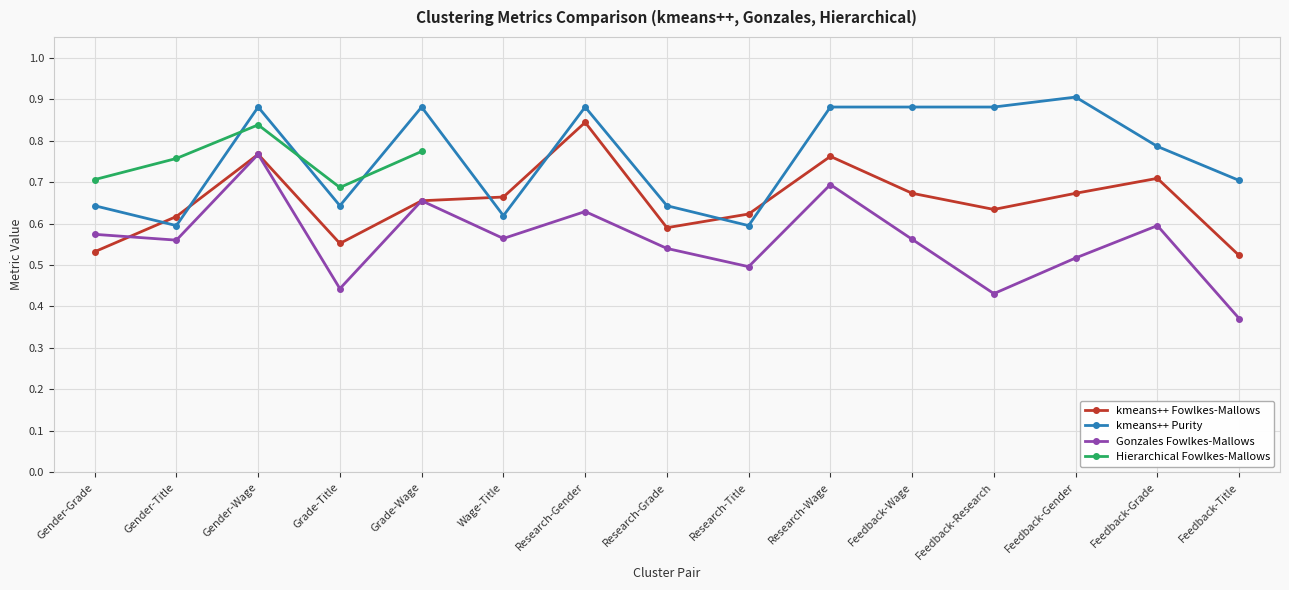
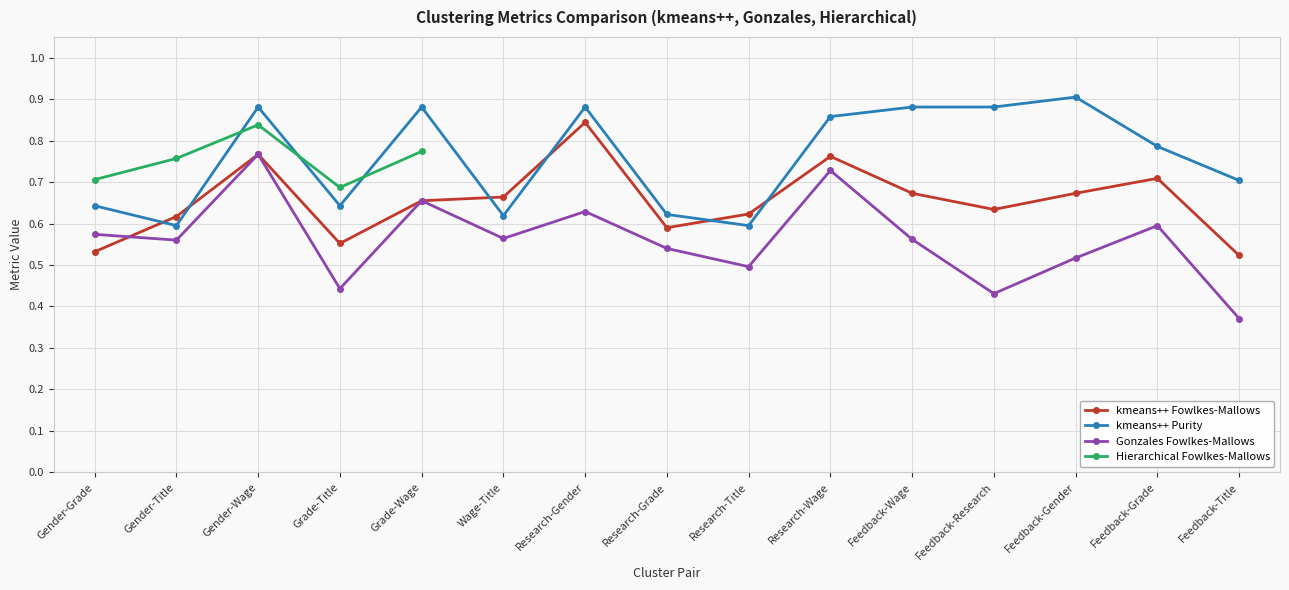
  {
    "kmeans++ Fowlkes-Mallows": {
      "Gender-Grade": 0.53,
      "Gender-Title": 0.62,
      "Grade-Title": 0.55,
      "Wage-Title": 0.66,
      "Research-Gender": 0.84,
      "Research-Grade": 0.59,
      "Research-Title": 0.62,
      "Research-Wage": 0.76,
      "Feedback-Wage": 0.67,
      "Feedback-Research": 0.63,
      "Feedback-Gender": 0.67,
      "Feedback-Grade": 0.71,
      "Feedback-Title": 0.52
    },
    "kmeans++ Purity": {
      "Gender-Grade": 0.64,
      "Gender-Title": 0.60,
      "Gender-Wage": 0.88,
      "Grade-Title": 0.64,
      "Grade-Wage": 0.88,
      "Wage-Title": 0.62,
      "Research-Gender": 0.88,
-     "Research-Grade": 0.64,
+     "Research-Grade": 0.62,
      "Research-Title": 0.60,
-     "Research-Wage": 0.88,
+     "Research-Wage": 0.86,
      "Feedback-Wage": 0.88,
      "Feedback-Research": 0.88,
      "Feedback-Gender": 0.91,
      "Feedback-Grade": 0.79,
      "Feedback-Title": 0.70
    },
    "Gonzales Fowlkes-Mallows": {
      "Gender-Grade": 0.57,
      "Gender-Title": 0.56,
      "Grade-Title": 0.44,
      "Wage-Title": 0.56,
      "Research-Gender": 0.63,
      "Research-Grade": 0.54,
      "Research-Title": 0.50,
-     "Research-Wage": 0.69,
+     "Research-Wage": 0.73,
      "Feedback-Wage": 0.56,
      "Feedback-Research": 0.43,
      "Feedback-Gender": 0.52,
      "Feedback-Grade": 0.60,
      "Feedback-Title": 0.37
    },
    "Hierarchical Fowlkes-Mallows": {
      "Gender-Grade": 0.71,
      "Gender-Title": 0.76,
      "Gender-Wage": 0.84,
      "Grade-Title": 0.69,
      "Grade-Wage": 0.77
    }
  }
